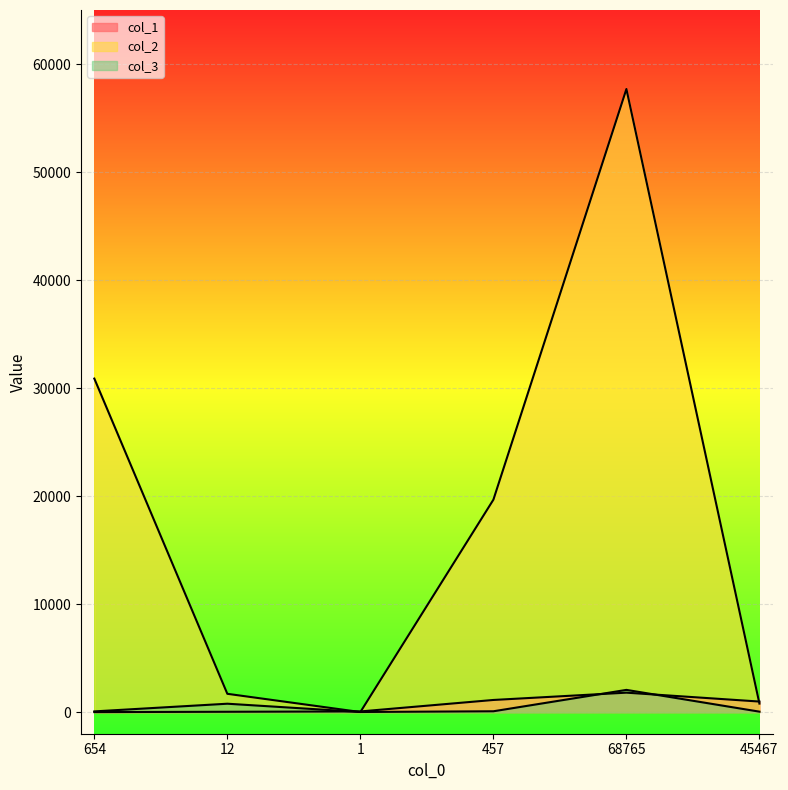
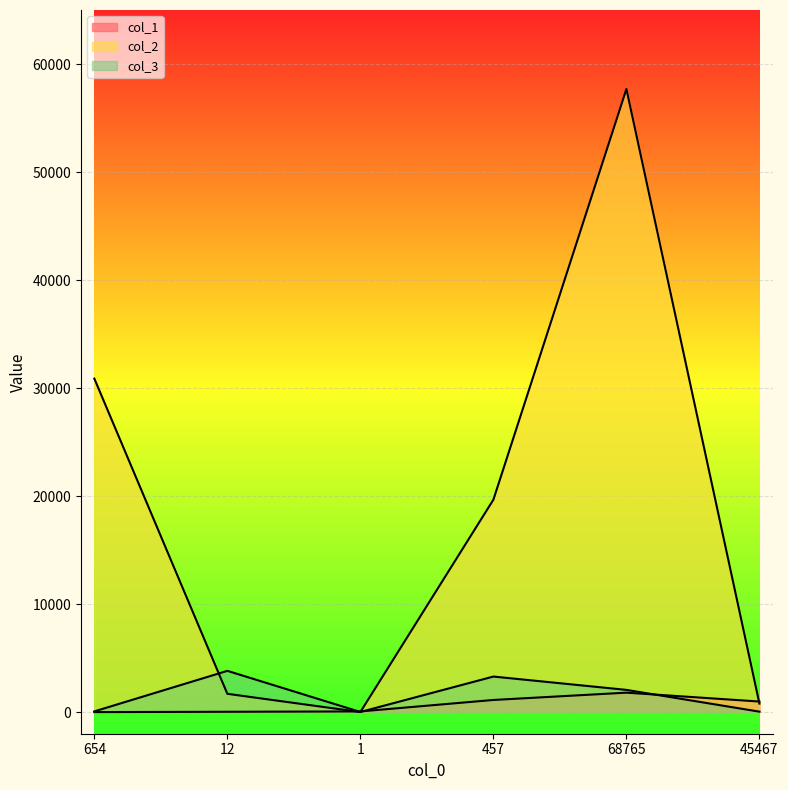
  {
    "col_1": {
      "12": 0,
      "457": 1100,
      "68765": 1800
    },
    "col_2": {
      "654": 30900,
      "12": 1700,
      "457": 19700,
      "68765": 57700
    },
    "col_3": {
-     "12": 800,
-     "457": 100,
+     "12": 3800,
+     "457": 3300,
      "68765": 2100,
      "45467": 0
    }
  }
